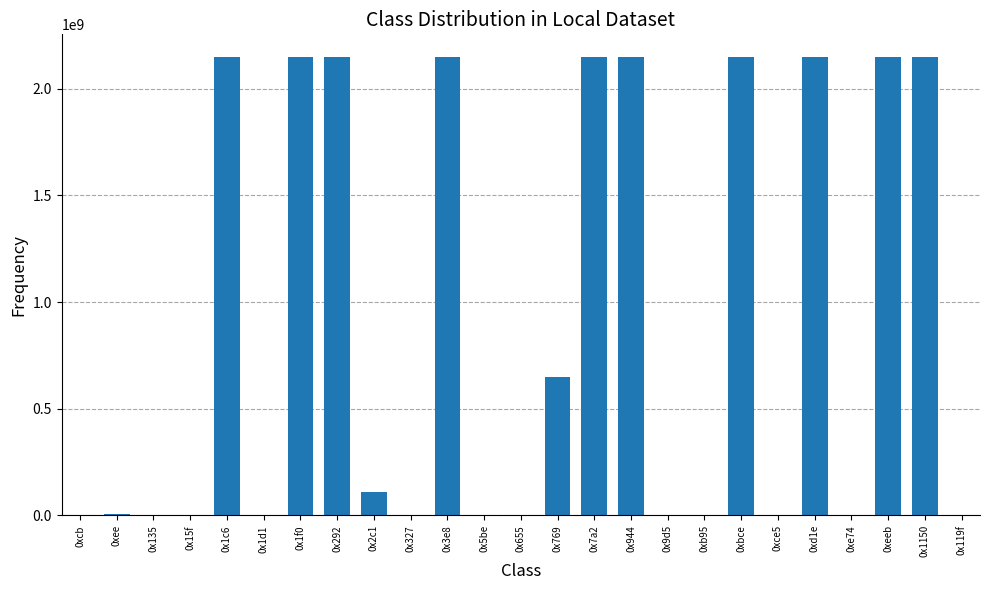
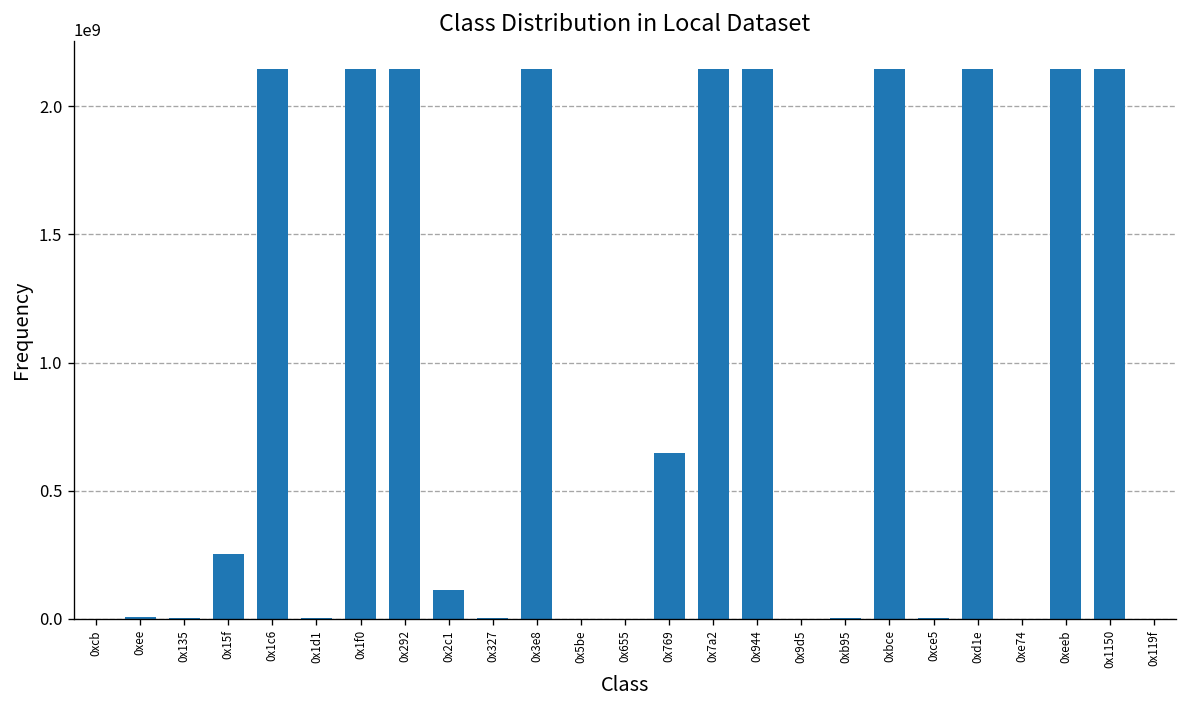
  {
-   "0x15f": 0,
+   "0x15f": 250000000,
    "0x1c6": 2150000000,
    "0x1f0": 2150000000,
    "0x292": 2150000000,
    "0x2c1": 110000000,
    "0x3e8": 2150000000,
    "0x769": 650000000,
    "0x7a2": 2150000000,
    "0x944": 2150000000,
    "0xbce": 2150000000,
    "0xd1e": 2150000000,
    "0xeeb": 2150000000,
    "0x1150": 2150000000
  }
